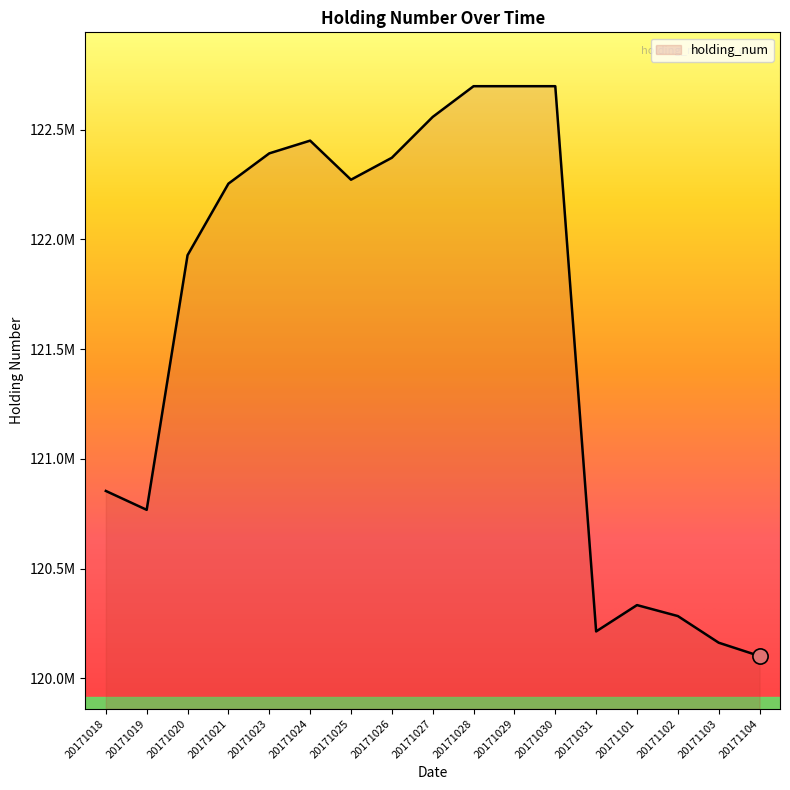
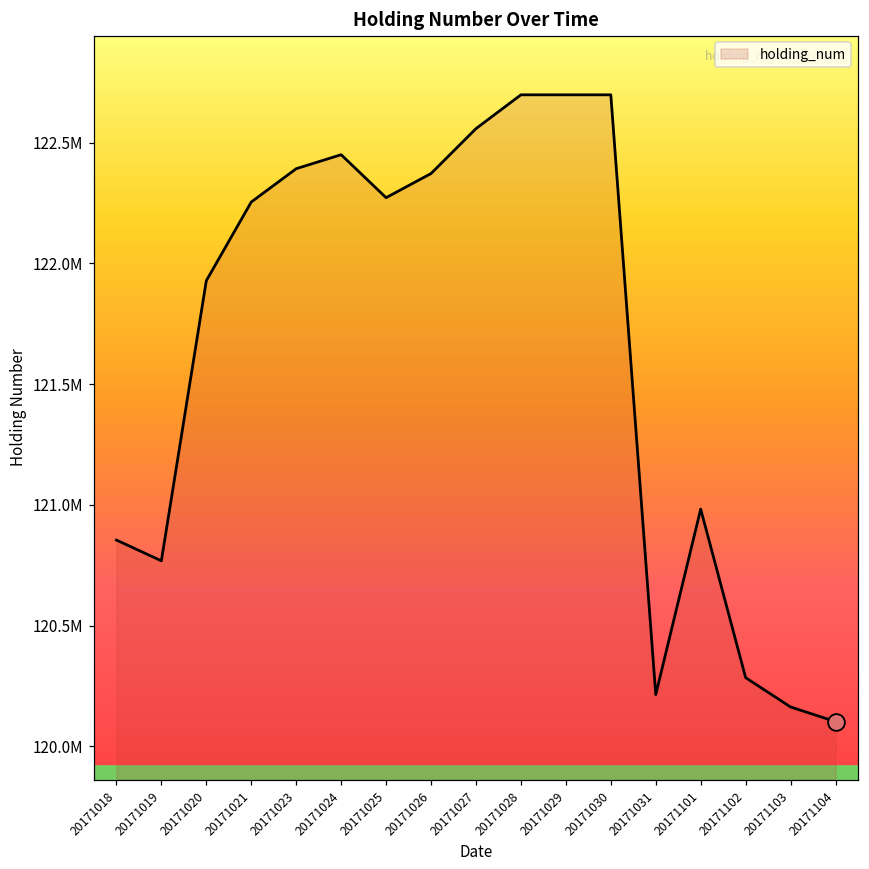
  {
    "holding_num": {
      "20171018": 120850000,
      "20171019": 120770000,
      "20171020": 121930000,
      "20171021": 122250000,
      "20171023": 122390000,
      "20171024": 122450000,
      "20171025": 122270000,
      "20171026": 122370000,
      "20171027": 122560000,
      "20171028": 122700000,
      "20171029": 122700000,
      "20171030": 122700000,
      "20171031": 120210000,
-     "20171101": 120330000,
+     "20171101": 120980000,
      "20171102": 120280000,
      "20171103": 120160000
    }
  }
